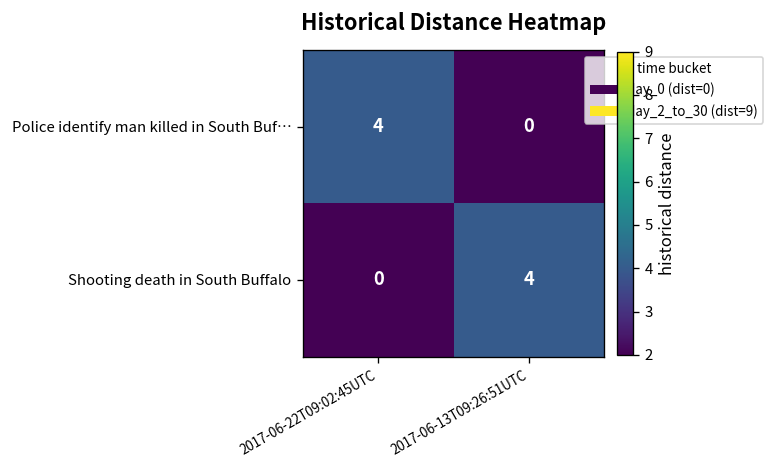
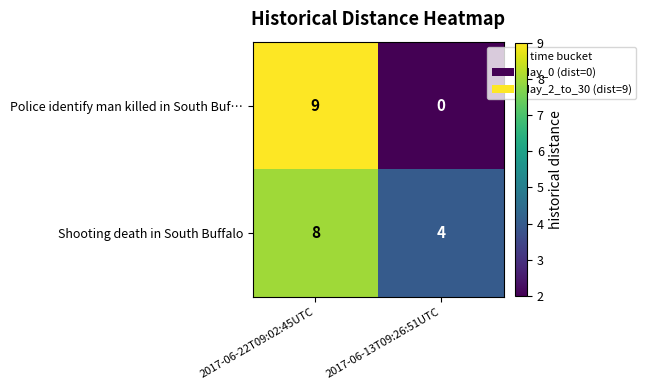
  {
    "Police identify man killed in South Buf…": {
-     "2017-06-22T09:02:45UTC": 4,
+     "2017-06-22T09:02:45UTC": 9,
      "2017-06-13T09:26:51UTC": 0
    },
    "Shooting death in South Buffalo": {
-     "2017-06-22T09:02:45UTC": 0,
+     "2017-06-22T09:02:45UTC": 8,
      "2017-06-13T09:26:51UTC": 4
    }
  }
